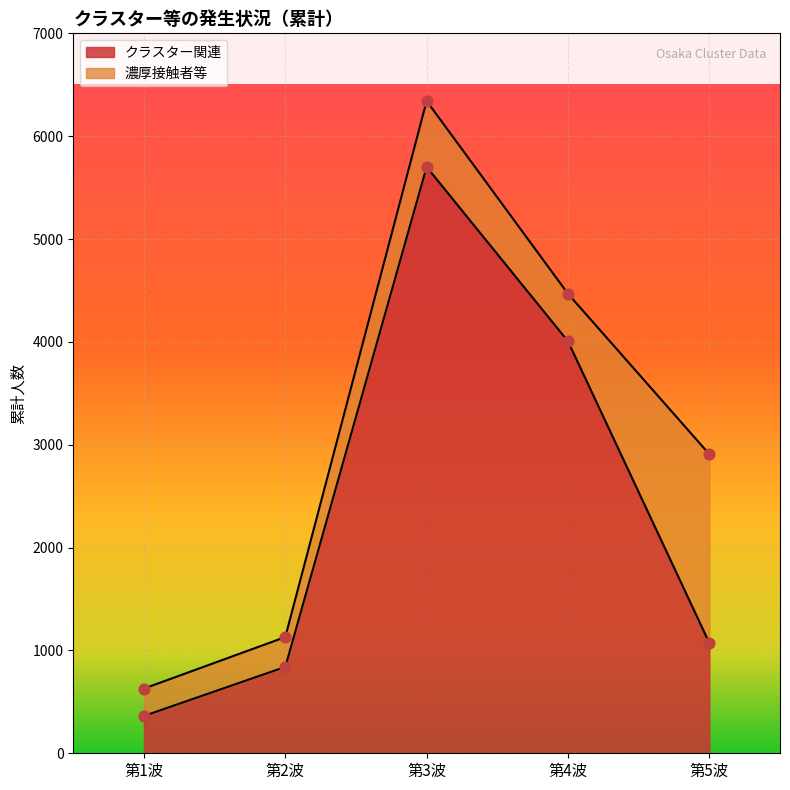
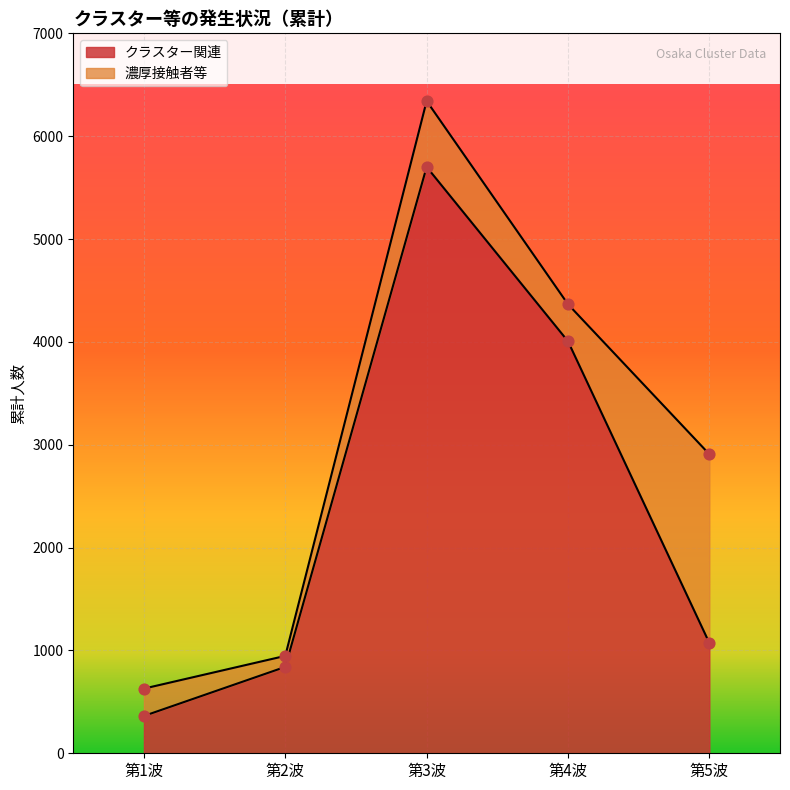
  {
    "クラスター関連": {
      "第1波": 360,
      "第2波": 840,
      "第3波": 5700,
      "第4波": 4010,
      "第5波": 1070
    },
    "濃厚接触者等": {
      "第1波": 270,
-     "第2波": 290,
+     "第2波": 110,
      "第3波": 640,
-     "第4波": 460,
+     "第4波": 360,
      "第5波": 1840
    }
  }
